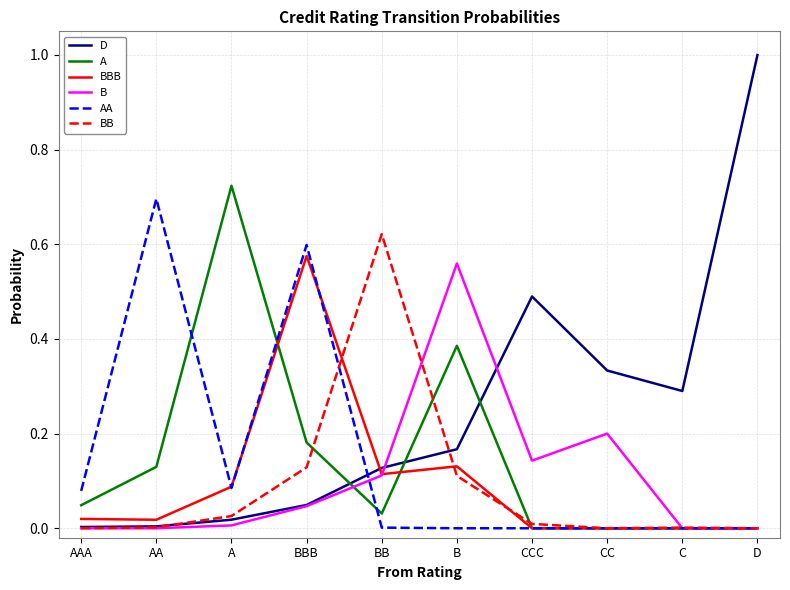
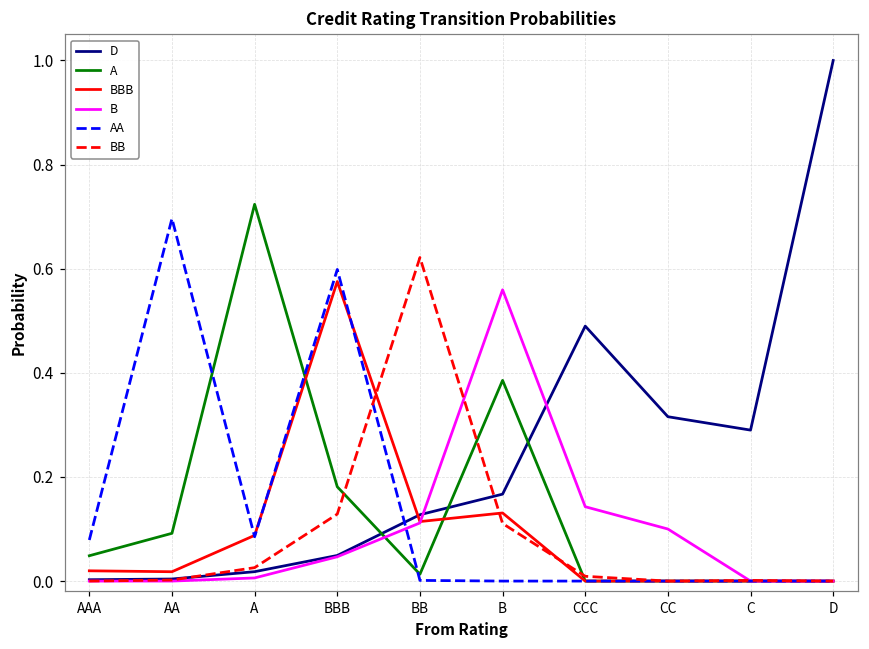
  {
    "D": {
      "A": 0.02,
      "BB": 0.13,
      "B": 0.17,
      "CCC": 0.49,
-     "CC": 0.33,
+     "CC": 0.32,
      "C": 0.29,
      "D": 1.00
    },
    "A": {
      "AAA": 0.05,
-     "AA": 0.13,
+     "AA": 0.09,
      "A": 0.72,
      "BBB": 0.18,
-     "BB": 0.03,
+     "BB": 0.01,
      "B": 0.39
    },
    "B": {
      "A": 0.01,
      "B": 0.56,
      "CCC": 0.14,
-     "CC": 0.2
+     "CC": 0.1
    },
    "AA": {
      "AAA": 0.08,
      "AA": 0.70,
      "BBB": 0.60,
      "BB": 0.00,
      "B": 0.00
    }
  }
